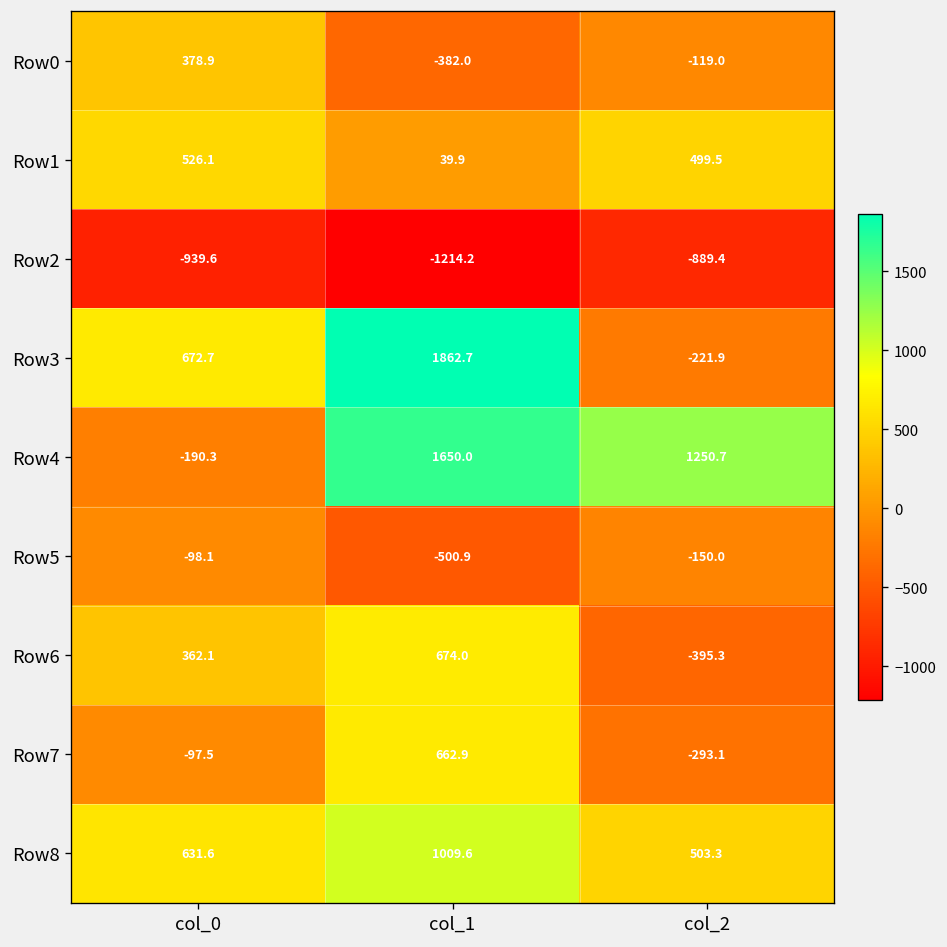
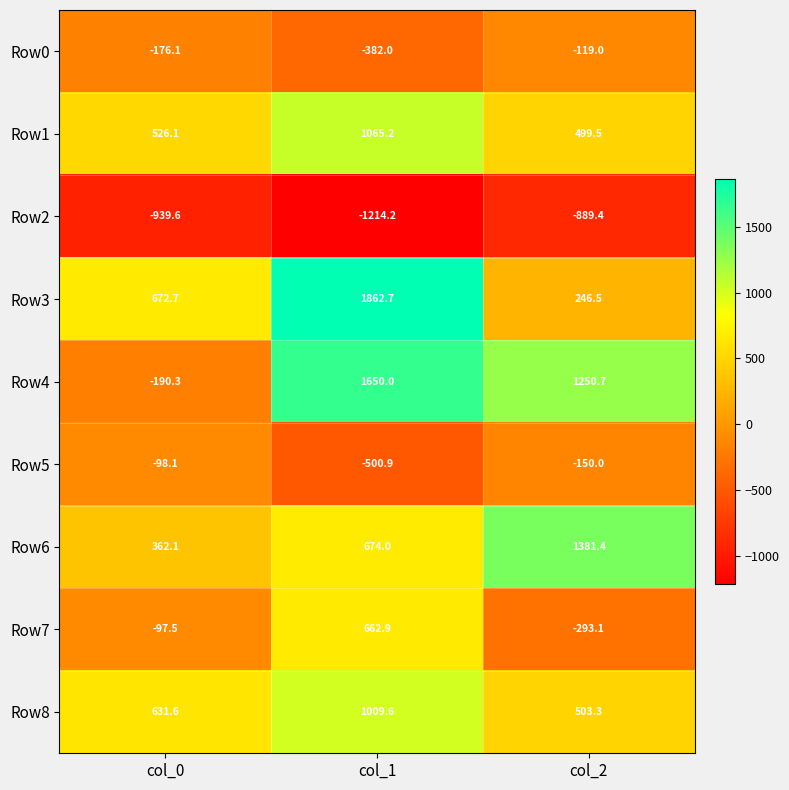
  {
    "Row0": {
-     "col_0": 378.9,
+     "col_0": -176.1,
      "col_1": -382.0,
      "col_2": -119.0
    },
    "Row1": {
      "col_0": 526.1,
-     "col_1": 39.9,
+     "col_1": 1065.2,
      "col_2": 499.5
    },
    "Row2": {
      "col_0": -939.6,
      "col_1": -1214.2,
      "col_2": -889.4
    },
    "Row3": {
      "col_0": 672.7,
      "col_1": 1862.7,
-     "col_2": -221.9
+     "col_2": 246.5
    },
    "Row4": {
      "col_0": -190.3,
      "col_1": 1650.0,
      "col_2": 1250.7
    },
    "Row5": {
      "col_0": -98.1,
      "col_1": -500.9,
      "col_2": -150.0
    },
    "Row6": {
      "col_0": 362.1,
      "col_1": 674.0,
-     "col_2": -395.3
+     "col_2": 1381.4
    },
    "Row7": {
      "col_0": -97.5,
      "col_1": 662.9,
      "col_2": -293.1
    },
    "Row8": {
      "col_0": 631.6,
      "col_1": 1009.6,
      "col_2": 503.3
    }
  }
